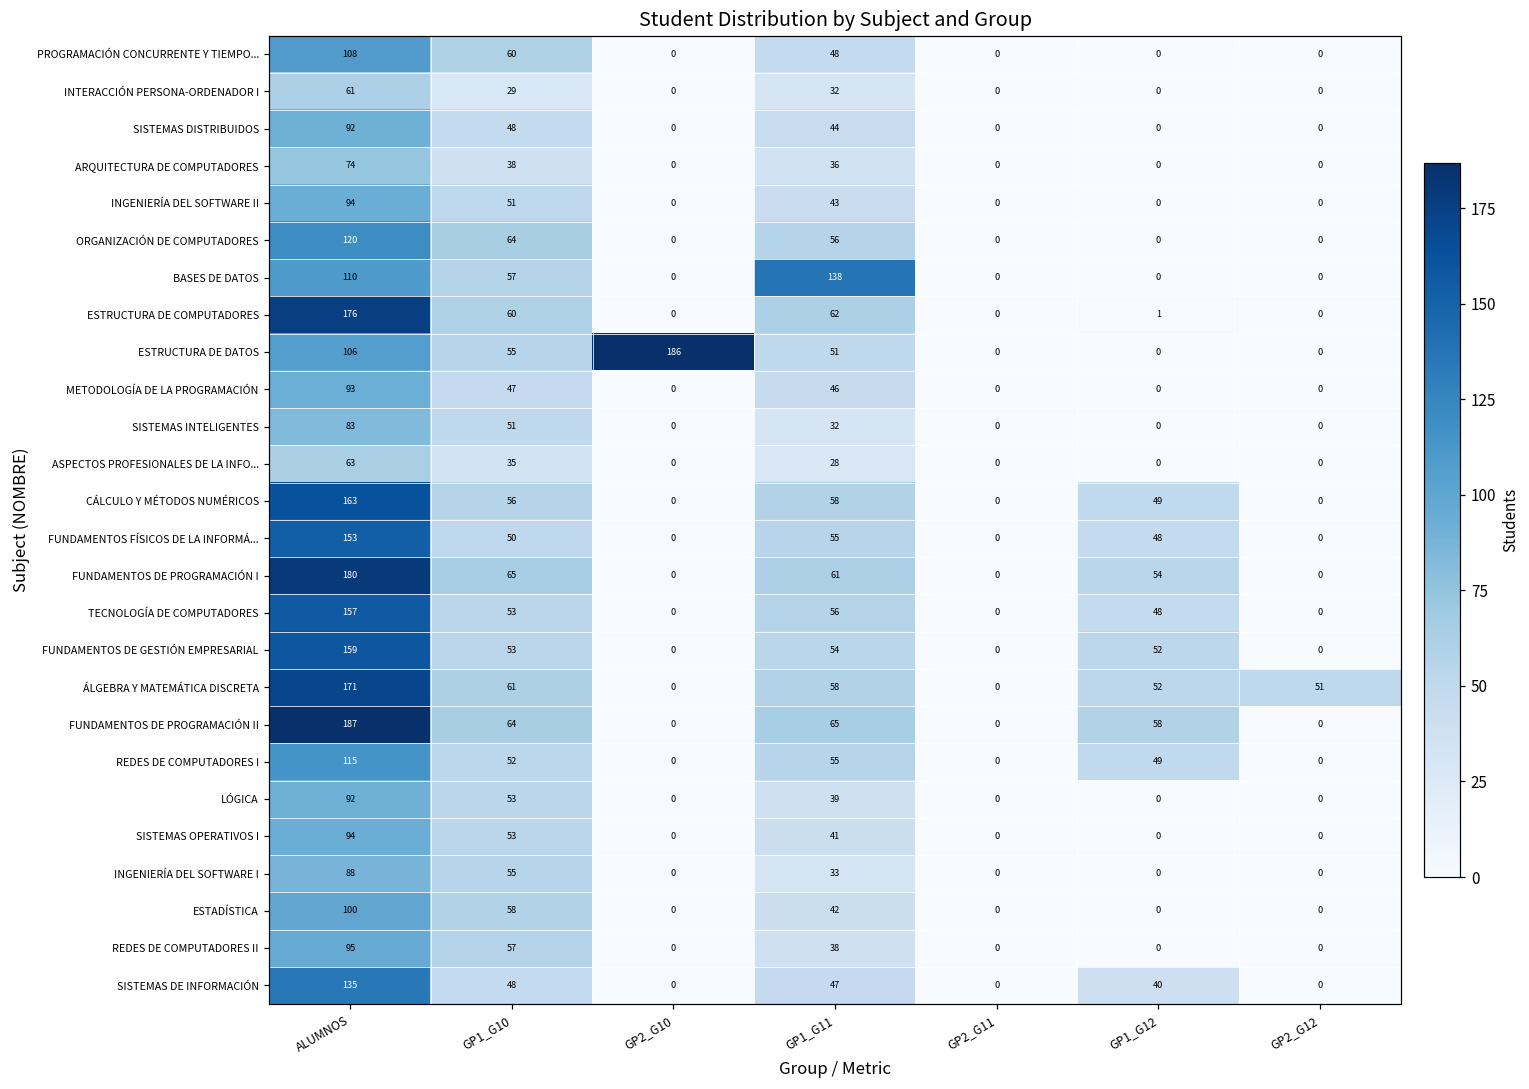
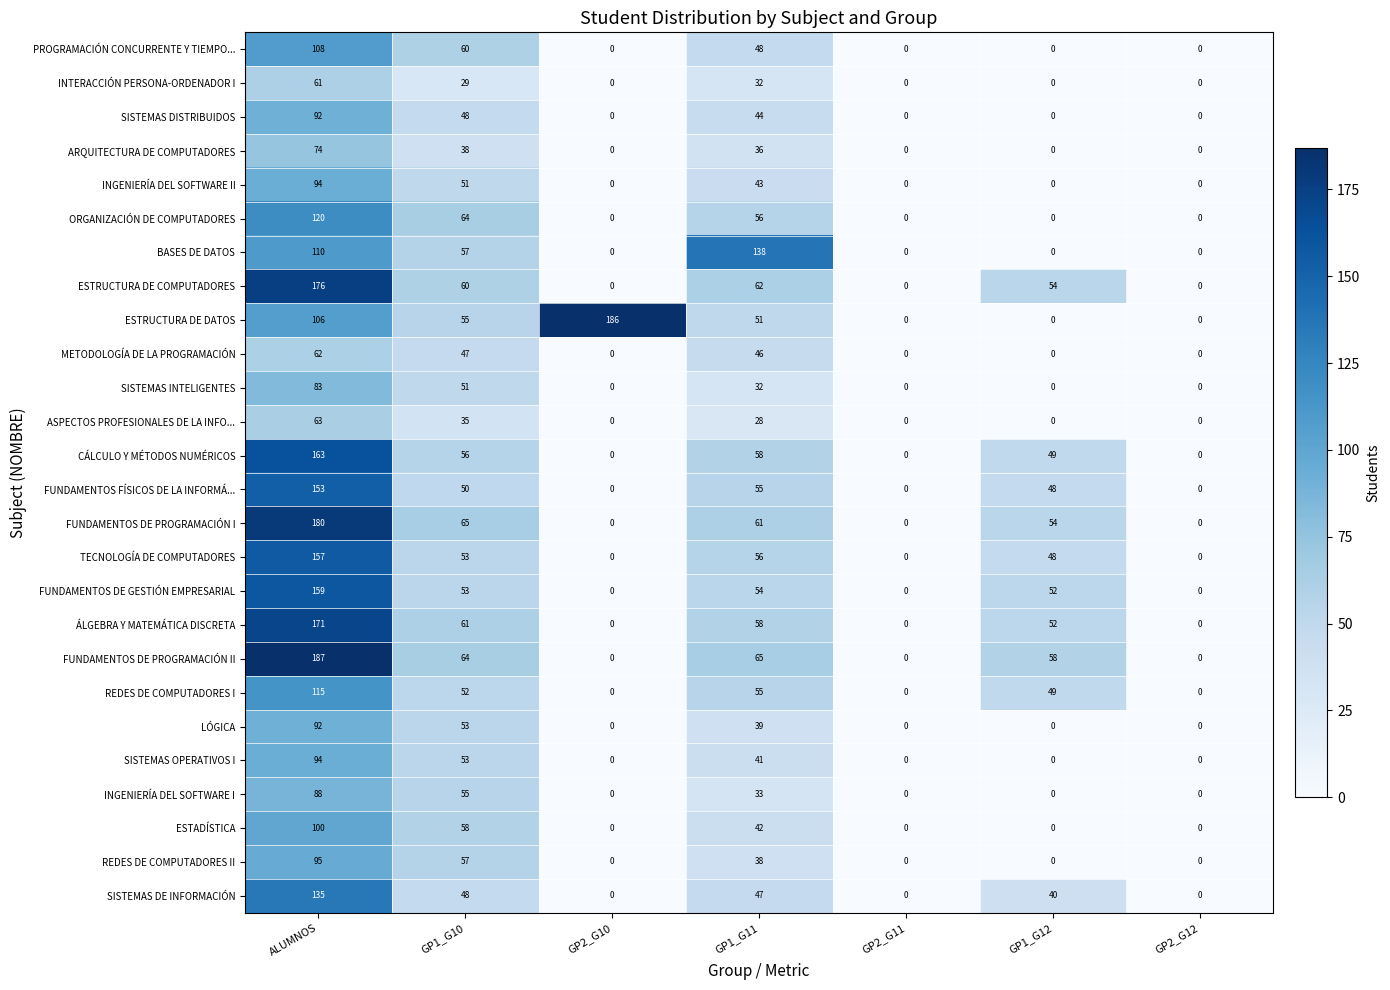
  {
    "PROGRAMACIÓN CONCURRENTE Y TIEMPO...": {
      "ALUMNOS": 108,
      "GP1_G10": 60,
      "GP2_G10": 0,
      "GP1_G11": 48,
      "GP2_G11": 0,
      "GP1_G12": 0,
      "GP2_G12": 0
    },
    "INTERACCIÓN PERSONA-ORDENADOR I": {
      "ALUMNOS": 61,
      "GP1_G10": 29,
      "GP2_G10": 0,
      "GP1_G11": 32,
      "GP2_G11": 0,
      "GP1_G12": 0,
      "GP2_G12": 0
    },
    "SISTEMAS DISTRIBUIDOS": {
      "ALUMNOS": 92,
      "GP1_G10": 48,
      "GP2_G10": 0,
      "GP1_G11": 44,
      "GP2_G11": 0,
      "GP1_G12": 0,
      "GP2_G12": 0
    },
    "ARQUITECTURA DE COMPUTADORES": {
      "ALUMNOS": 74,
      "GP1_G10": 38,
      "GP2_G10": 0,
      "GP1_G11": 36,
      "GP2_G11": 0,
      "GP1_G12": 0,
      "GP2_G12": 0
    },
    "INGENIERÍA DEL SOFTWARE II": {
      "ALUMNOS": 94,
      "GP1_G10": 51,
      "GP2_G10": 0,
      "GP1_G11": 43,
      "GP2_G11": 0,
      "GP1_G12": 0,
      "GP2_G12": 0
    },
    "ORGANIZACIÓN DE COMPUTADORES": {
      "ALUMNOS": 120,
      "GP1_G10": 64,
      "GP2_G10": 0,
      "GP1_G11": 56,
      "GP2_G11": 0,
      "GP1_G12": 0,
      "GP2_G12": 0
    },
    "BASES DE DATOS": {
      "ALUMNOS": 110,
      "GP1_G10": 57,
      "GP2_G10": 0,
      "GP1_G11": 138,
      "GP2_G11": 0,
      "GP1_G12": 0,
      "GP2_G12": 0
    },
    "ESTRUCTURA DE COMPUTADORES": {
      "ALUMNOS": 176,
      "GP1_G10": 60,
      "GP2_G10": 0,
      "GP1_G11": 62,
      "GP2_G11": 0,
-     "GP1_G12": 1,
+     "GP1_G12": 54,
      "GP2_G12": 0
    },
    "ESTRUCTURA DE DATOS": {
      "ALUMNOS": 106,
      "GP1_G10": 55,
      "GP2_G10": 186,
      "GP1_G11": 51,
      "GP2_G11": 0,
      "GP1_G12": 0,
      "GP2_G12": 0
    },
    "METODOLOGÍA DE LA PROGRAMACIÓN": {
-     "ALUMNOS": 93,
+     "ALUMNOS": 62,
      "GP1_G10": 47,
      "GP2_G10": 0,
      "GP1_G11": 46,
      "GP2_G11": 0,
      "GP1_G12": 0,
      "GP2_G12": 0
    },
    "SISTEMAS INTELIGENTES": {
      "ALUMNOS": 83,
      "GP1_G10": 51,
      "GP2_G10": 0,
      "GP1_G11": 32,
      "GP2_G11": 0,
      "GP1_G12": 0,
      "GP2_G12": 0
    },
    "ASPECTOS PROFESIONALES DE LA INFO...": {
      "ALUMNOS": 63,
      "GP1_G10": 35,
      "GP2_G10": 0,
      "GP1_G11": 28,
      "GP2_G11": 0,
      "GP1_G12": 0,
      "GP2_G12": 0
    },
    "CÁLCULO Y MÉTODOS NUMÉRICOS": {
      "ALUMNOS": 163,
      "GP1_G10": 56,
      "GP2_G10": 0,
      "GP1_G11": 58,
      "GP2_G11": 0,
      "GP1_G12": 49,
      "GP2_G12": 0
    },
    "FUNDAMENTOS FÍSICOS DE LA INFORMÁ...": {
      "ALUMNOS": 153,
      "GP1_G10": 50,
      "GP2_G10": 0,
      "GP1_G11": 55,
      "GP2_G11": 0,
      "GP1_G12": 48,
      "GP2_G12": 0
    },
    "FUNDAMENTOS DE PROGRAMACIÓN I": {
      "ALUMNOS": 180,
      "GP1_G10": 65,
      "GP2_G10": 0,
      "GP1_G11": 61,
      "GP2_G11": 0,
      "GP1_G12": 54,
      "GP2_G12": 0
    },
    "TECNOLOGÍA DE COMPUTADORES": {
      "ALUMNOS": 157,
      "GP1_G10": 53,
      "GP2_G10": 0,
      "GP1_G11": 56,
      "GP2_G11": 0,
      "GP1_G12": 48,
      "GP2_G12": 0
    },
    "FUNDAMENTOS DE GESTIÓN EMPRESARIAL": {
      "ALUMNOS": 159,
      "GP1_G10": 53,
      "GP2_G10": 0,
      "GP1_G11": 54,
      "GP2_G11": 0,
      "GP1_G12": 52,
      "GP2_G12": 0
    },
    "ÁLGEBRA Y MATEMÁTICA DISCRETA": {
      "ALUMNOS": 171,
      "GP1_G10": 61,
      "GP2_G10": 0,
      "GP1_G11": 58,
      "GP2_G11": 0,
      "GP1_G12": 52,
-     "GP2_G12": 51
+     "GP2_G12": 0
    },
    "FUNDAMENTOS DE PROGRAMACIÓN II": {
      "ALUMNOS": 187,
      "GP1_G10": 64,
      "GP2_G10": 0,
      "GP1_G11": 65,
      "GP2_G11": 0,
      "GP1_G12": 58,
      "GP2_G12": 0
    },
    "REDES DE COMPUTADORES I": {
      "ALUMNOS": 115,
      "GP1_G10": 52,
      "GP2_G10": 0,
      "GP1_G11": 55,
      "GP2_G11": 0,
      "GP1_G12": 49,
      "GP2_G12": 0
    },
    "LÓGICA": {
      "ALUMNOS": 92,
      "GP1_G10": 53,
      "GP2_G10": 0,
      "GP1_G11": 39,
      "GP2_G11": 0,
      "GP1_G12": 0,
      "GP2_G12": 0
    },
    "SISTEMAS OPERATIVOS I": {
      "ALUMNOS": 94,
      "GP1_G10": 53,
      "GP2_G10": 0,
      "GP1_G11": 41,
      "GP2_G11": 0,
      "GP1_G12": 0,
      "GP2_G12": 0
    },
    "INGENIERÍA DEL SOFTWARE I": {
      "ALUMNOS": 88,
      "GP1_G10": 55,
      "GP2_G10": 0,
      "GP1_G11": 33,
      "GP2_G11": 0,
      "GP1_G12": 0,
      "GP2_G12": 0
    },
    "ESTADÍSTICA": {
      "ALUMNOS": 100,
      "GP1_G10": 58,
      "GP2_G10": 0,
      "GP1_G11": 42,
      "GP2_G11": 0,
      "GP1_G12": 0,
      "GP2_G12": 0
    },
    "REDES DE COMPUTADORES II": {
      "ALUMNOS": 95,
      "GP1_G10": 57,
      "GP2_G10": 0,
      "GP1_G11": 38,
      "GP2_G11": 0,
      "GP1_G12": 0,
      "GP2_G12": 0
    },
    "SISTEMAS DE INFORMACIÓN": {
      "ALUMNOS": 135,
      "GP1_G10": 48,
      "GP2_G10": 0,
      "GP1_G11": 47,
      "GP2_G11": 0,
      "GP1_G12": 40,
      "GP2_G12": 0
    }
  }
